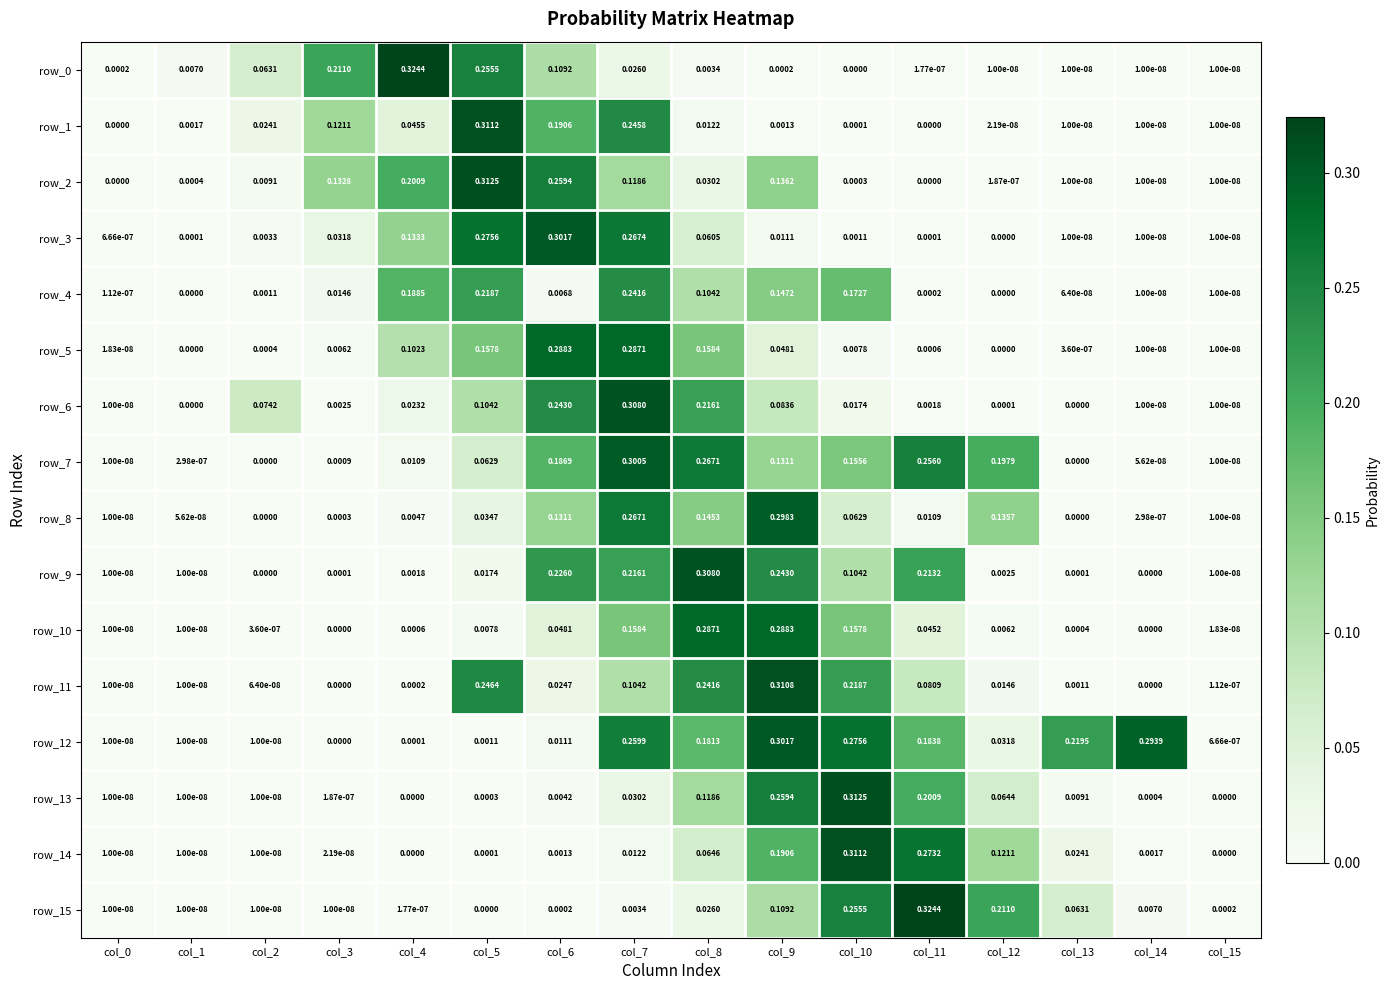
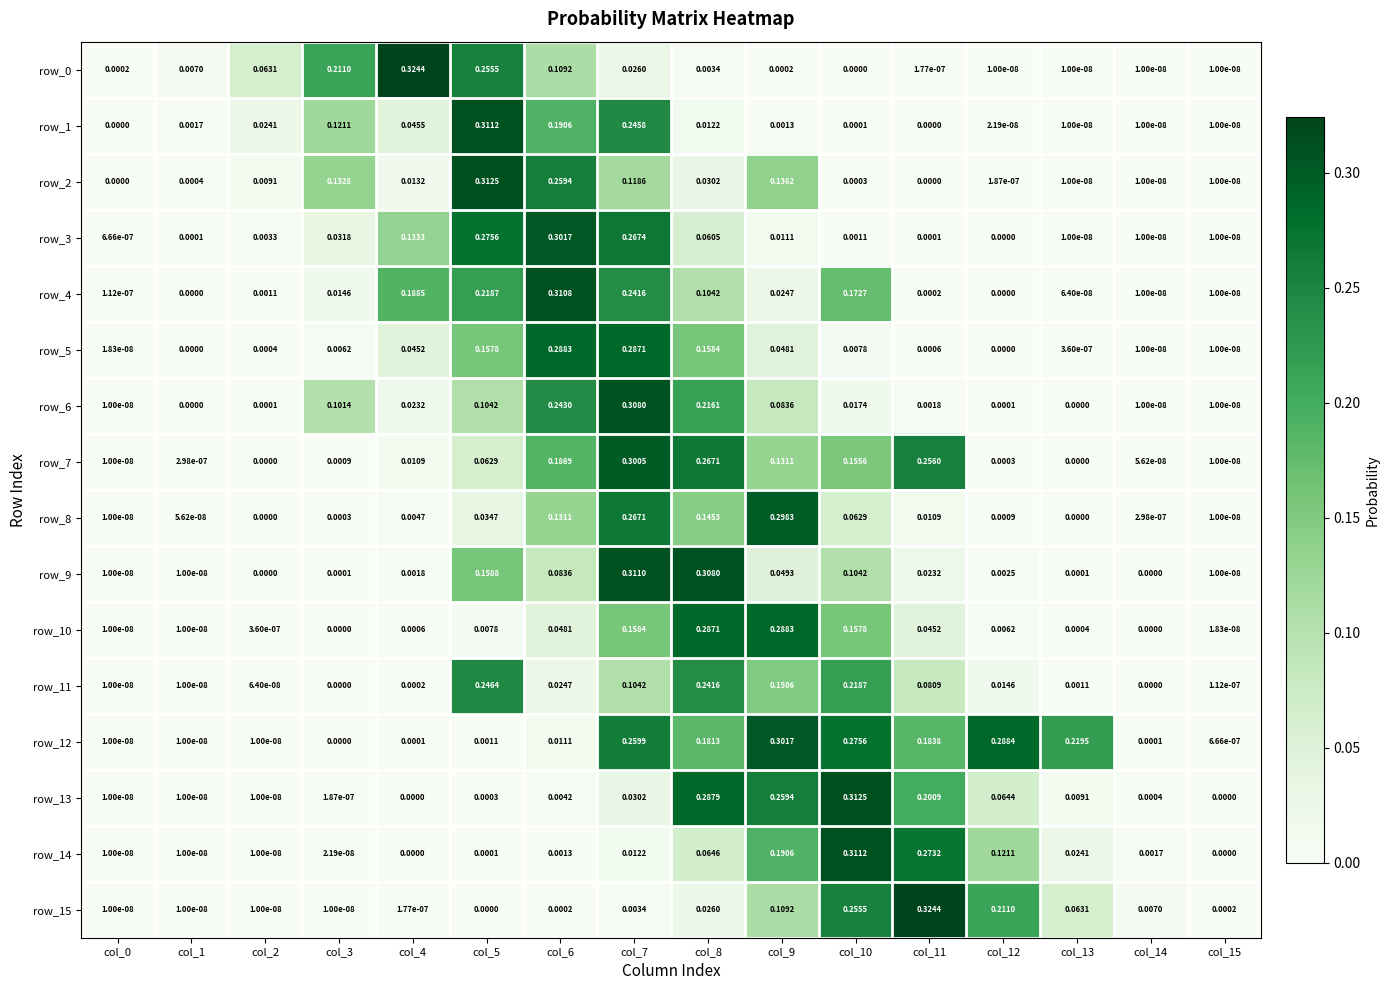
  {
    "row_2": {
      "col_0": "0.0000",
      "col_1": "0.0004",
      "col_2": "0.0091",
      "col_3": "0.1328",
-     "col_4": "0.2009",
+     "col_4": "0.0132",
      "col_5": "0.3125",
      "col_6": "0.2594",
      "col_7": "0.1186",
      "col_8": "0.0302",
      "col_9": "0.1362",
      "col_10": "0.0003",
      "col_11": "0.0000",
      "col_12": "1.87e-07",
      "col_13": "1.00e-08",
      "col_14": "1.00e-08",
      "col_15": "1.00e-08"
    },
    "row_4": {
      "col_0": "1.12e-07",
      "col_1": "0.0000",
      "col_2": "0.0011",
      "col_3": "0.0146",
      "col_4": "0.1885",
      "col_5": "0.2187",
-     "col_6": "0.0068",
+     "col_6": "0.3108",
      "col_7": "0.2416",
      "col_8": "0.1042",
-     "col_9": "0.1472",
+     "col_9": "0.0247",
      "col_10": "0.1727",
      "col_11": "0.0002",
      "col_12": "0.0000",
      "col_13": "6.40e-08",
      "col_14": "1.00e-08",
      "col_15": "1.00e-08"
    },
    "row_5": {
      "col_0": "1.83e-08",
      "col_1": "0.0000",
      "col_2": "0.0004",
      "col_3": "0.0062",
-     "col_4": "0.1023",
+     "col_4": "0.0452",
      "col_5": "0.1578",
      "col_6": "0.2883",
      "col_7": "0.2871",
      "col_8": "0.1584",
      "col_9": "0.0481",
      "col_10": "0.0078",
      "col_11": "0.0006",
      "col_12": "0.0000",
      "col_13": "3.60e-07",
      "col_14": "1.00e-08",
      "col_15": "1.00e-08"
    },
    "row_6": {
      "col_0": "1.00e-08",
      "col_1": "0.0000",
-     "col_2": "0.0742",
-     "col_3": "0.0025",
+     "col_2": "0.0001",
+     "col_3": "0.1014",
      "col_4": "0.0232",
      "col_5": "0.1042",
      "col_6": "0.2430",
      "col_7": "0.3080",
      "col_8": "0.2161",
      "col_9": "0.0836",
      "col_10": "0.0174",
      "col_11": "0.0018",
      "col_12": "0.0001",
      "col_13": "0.0000",
      "col_14": "1.00e-08",
      "col_15": "1.00e-08"
    },
    "row_7": {
      "col_0": "1.00e-08",
      "col_1": "2.98e-07",
      "col_2": "0.0000",
      "col_3": "0.0009",
      "col_4": "0.0109",
      "col_5": "0.0629",
      "col_6": "0.1869",
      "col_7": "0.3005",
      "col_8": "0.2671",
      "col_9": "0.1311",
      "col_10": "0.1556",
      "col_11": "0.2560",
-     "col_12": "0.1979",
+     "col_12": "0.0003",
      "col_13": "0.0000",
      "col_14": "5.62e-08",
      "col_15": "1.00e-08"
    },
    "row_8": {
      "col_0": "1.00e-08",
      "col_1": "5.62e-08",
      "col_2": "0.0000",
      "col_3": "0.0003",
      "col_4": "0.0047",
      "col_5": "0.0347",
      "col_6": "0.1311",
      "col_7": "0.2671",
      "col_8": "0.1453",
      "col_9": "0.2983",
      "col_10": "0.0629",
      "col_11": "0.0109",
-     "col_12": "0.1357",
+     "col_12": "0.0009",
      "col_13": "0.0000",
      "col_14": "2.98e-07",
      "col_15": "1.00e-08"
    },
    "row_9": {
      "col_0": "1.00e-08",
      "col_1": "1.00e-08",
      "col_2": "0.0000",
      "col_3": "0.0001",
      "col_4": "0.0018",
-     "col_5": "0.0174",
-     "col_6": "0.2260",
-     "col_7": "0.2161",
+     "col_5": "0.1588",
+     "col_6": "0.0836",
+     "col_7": "0.3110",
      "col_8": "0.3080",
-     "col_9": "0.2430",
+     "col_9": "0.0493",
      "col_10": "0.1042",
-     "col_11": "0.2132",
+     "col_11": "0.0232",
      "col_12": "0.0025",
      "col_13": "0.0001",
      "col_14": "0.0000",
      "col_15": "1.00e-08"
    },
    "row_11": {
      "col_0": "1.00e-08",
      "col_1": "1.00e-08",
      "col_2": "6.40e-08",
      "col_3": "0.0000",
      "col_4": "0.0002",
      "col_5": "0.2464",
      "col_6": "0.0247",
      "col_7": "0.1042",
      "col_8": "0.2416",
-     "col_9": "0.3108",
+     "col_9": "0.1506",
      "col_10": "0.2187",
      "col_11": "0.0809",
      "col_12": "0.0146",
      "col_13": "0.0011",
      "col_14": "0.0000",
      "col_15": "1.12e-07"
    },
    "row_12": {
      "col_0": "1.00e-08",
      "col_1": "1.00e-08",
      "col_2": "1.00e-08",
      "col_3": "0.0000",
      "col_4": "0.0001",
      "col_5": "0.0011",
      "col_6": "0.0111",
      "col_7": "0.2599",
      "col_8": "0.1813",
      "col_9": "0.3017",
      "col_10": "0.2756",
      "col_11": "0.1838",
-     "col_12": "0.0318",
+     "col_12": "0.2884",
      "col_13": "0.2195",
-     "col_14": "0.2939",
+     "col_14": "0.0001",
      "col_15": "6.66e-07"
    },
    "row_13": {
      "col_0": "1.00e-08",
      "col_1": "1.00e-08",
      "col_2": "1.00e-08",
      "col_3": "1.87e-07",
      "col_4": "0.0000",
      "col_5": "0.0003",
      "col_6": "0.0042",
      "col_7": "0.0302",
-     "col_8": "0.1186",
+     "col_8": "0.2879",
      "col_9": "0.2594",
      "col_10": "0.3125",
      "col_11": "0.2009",
      "col_12": "0.0644",
      "col_13": "0.0091",
      "col_14": "0.0004",
      "col_15": "0.0000"
    }
  }
